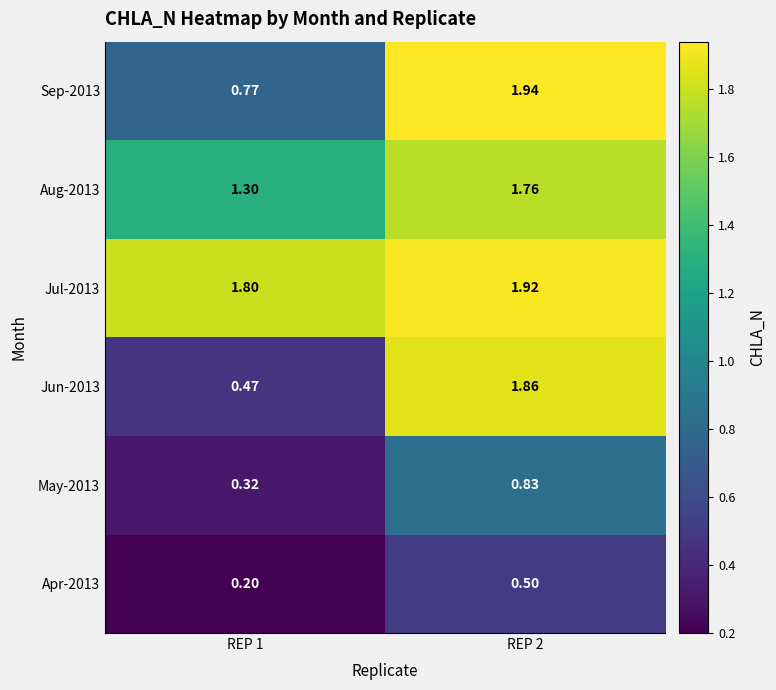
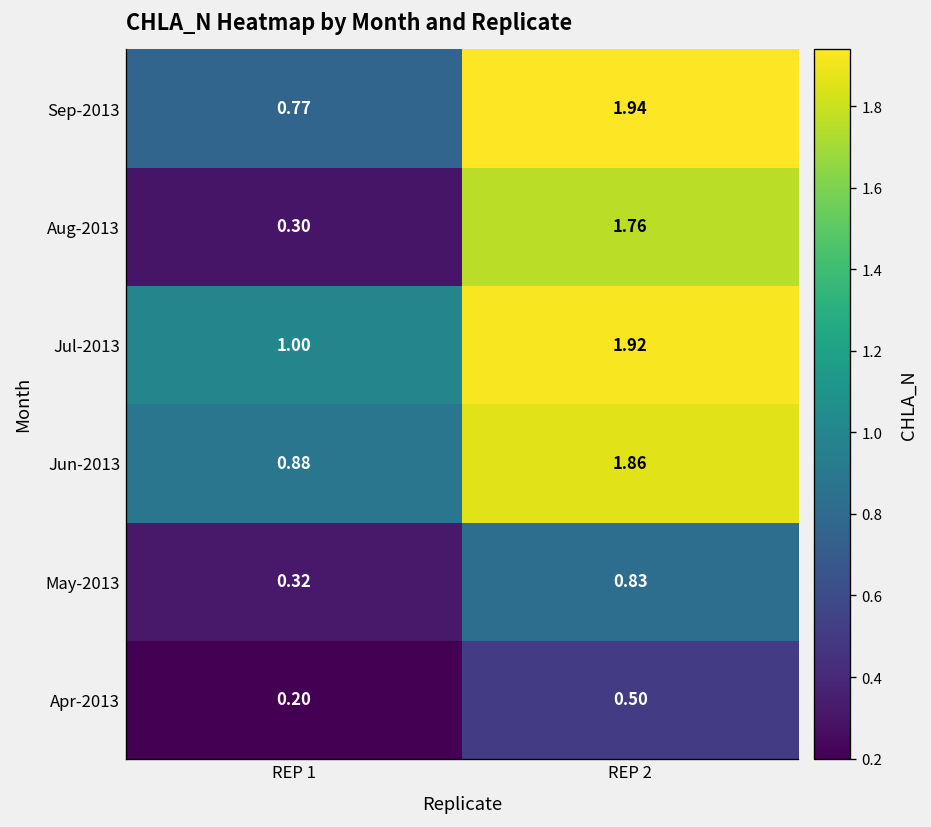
  {
    "Sep-2013": {
      "REP 1": 0.77,
      "REP 2": 1.94
    },
    "Aug-2013": {
-     "REP 1": 1.30,
+     "REP 1": 0.30,
      "REP 2": 1.76
    },
    "Jul-2013": {
-     "REP 1": 1.80,
+     "REP 1": 1.00,
      "REP 2": 1.92
    },
    "Jun-2013": {
-     "REP 1": 0.47,
+     "REP 1": 0.88,
      "REP 2": 1.86
    },
    "May-2013": {
      "REP 1": 0.32,
      "REP 2": 0.83
    },
    "Apr-2013": {
      "REP 1": 0.20,
      "REP 2": 0.50
    }
  }
